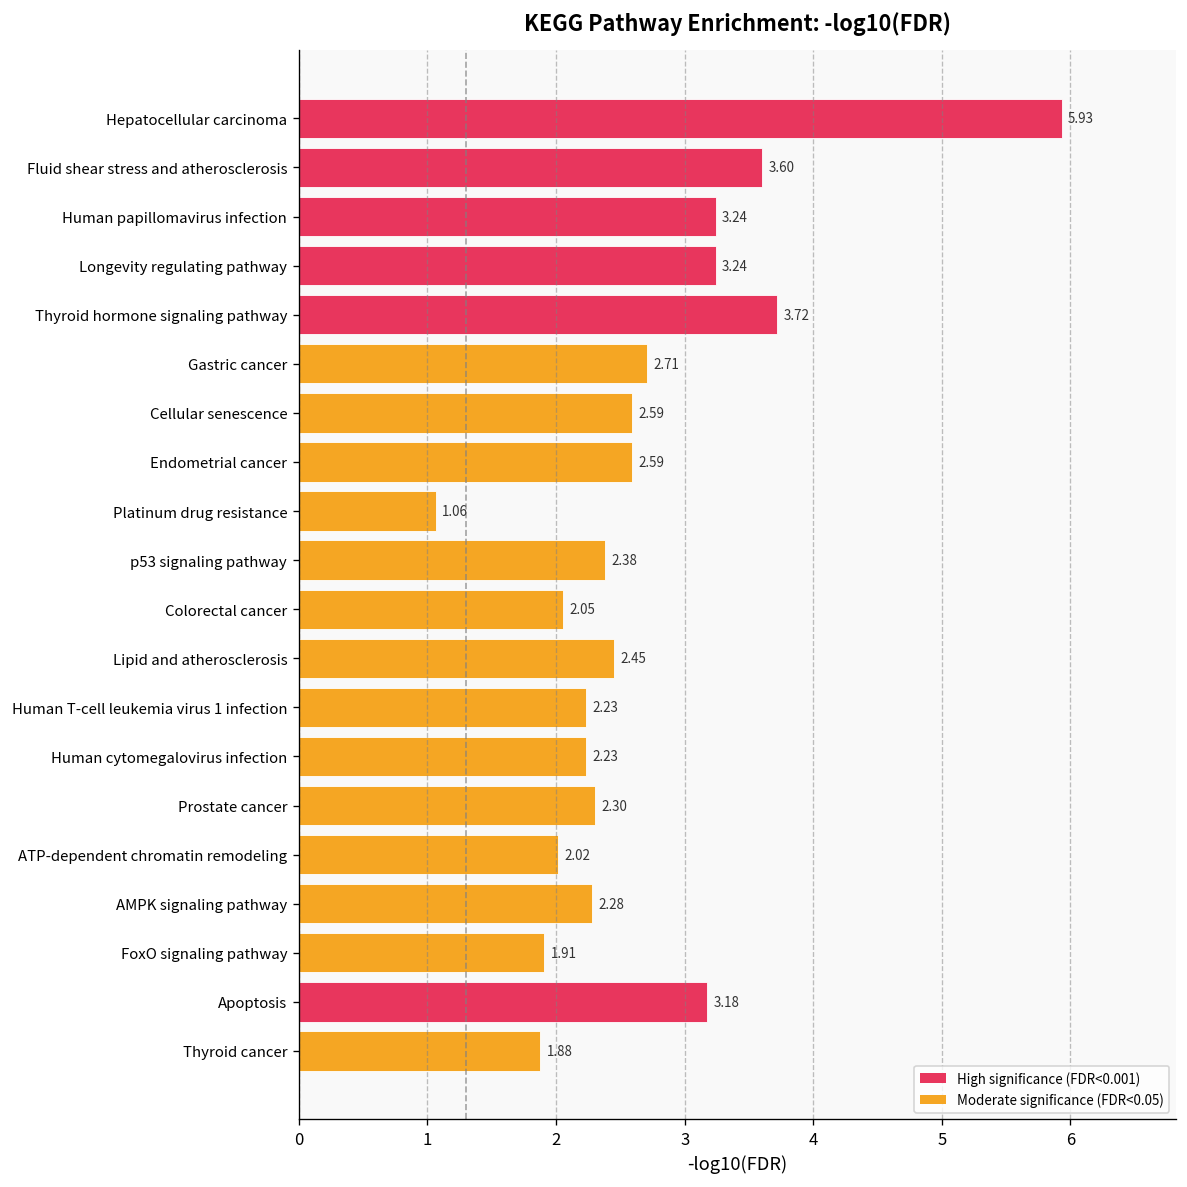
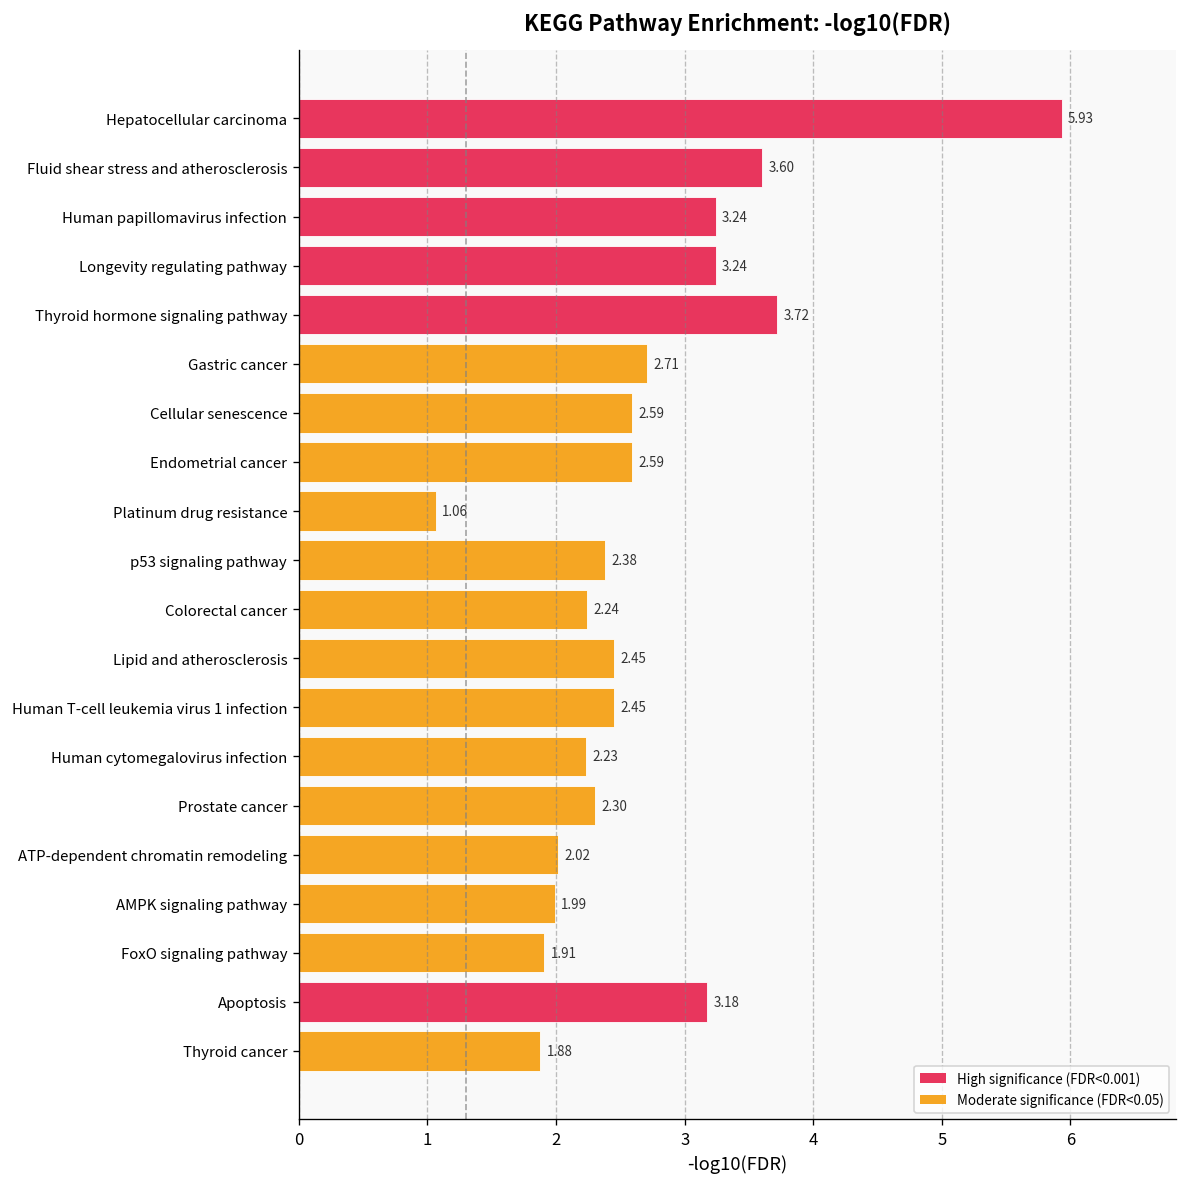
  {
    "Hepatocellular carcinoma": 5.93,
    "Fluid shear stress and atherosclerosis": 3.60,
    "Human papillomavirus infection": 3.24,
    "Longevity regulating pathway": 3.24,
    "Thyroid hormone signaling pathway": 3.72,
    "Gastric cancer": 2.71,
    "Cellular senescence": 2.59,
    "Endometrial cancer": 2.59,
    "Platinum drug resistance": 1.06,
    "p53 signaling pathway": 2.38,
-   "Colorectal cancer": 2.05,
+   "Colorectal cancer": 2.24,
    "Lipid and atherosclerosis": 2.45,
-   "Human T-cell leukemia virus 1 infection": 2.23,
+   "Human T-cell leukemia virus 1 infection": 2.45,
    "Human cytomegalovirus infection": 2.23,
    "Prostate cancer": 2.30,
    "ATP-dependent chromatin remodeling": 2.02,
-   "AMPK signaling pathway": 2.28,
+   "AMPK signaling pathway": 1.99,
    "FoxO signaling pathway": 1.91,
    "Apoptosis": 3.18,
    "Thyroid cancer": 1.88
  }
